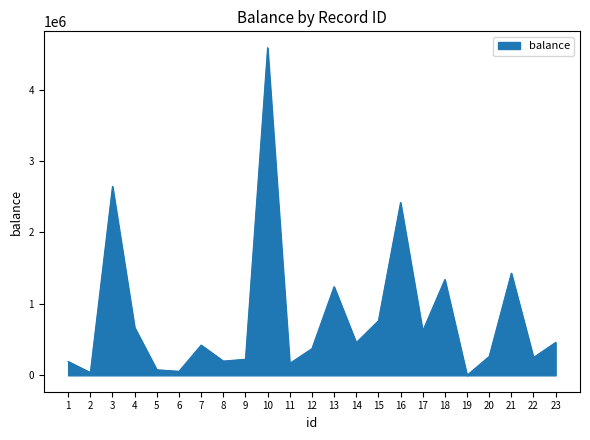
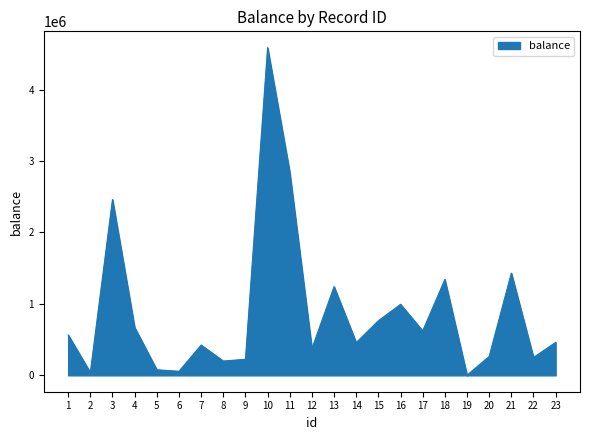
  {
-   "1": 200000,
+   "1": 600000,
    "2": 0,
-   "3": 2600000,
+   "3": 2500000,
    "4": 700000,
    "5": 100000,
    "6": 100000,
    "7": 400000,
    "8": 200000,
    "9": 200000,
    "10": 4600000,
-   "11": 200000,
+   "11": 2800000,
    "12": 400000,
    "13": 1200000,
    "14": 500000,
    "15": 800000,
-   "16": 2400000,
+   "16": 1000000,
    "17": 600000,
    "18": 1300000,
    "19": 0,
    "20": 300000,
    "21": 1400000,
    "22": 300000,
    "23": 500000
  }
